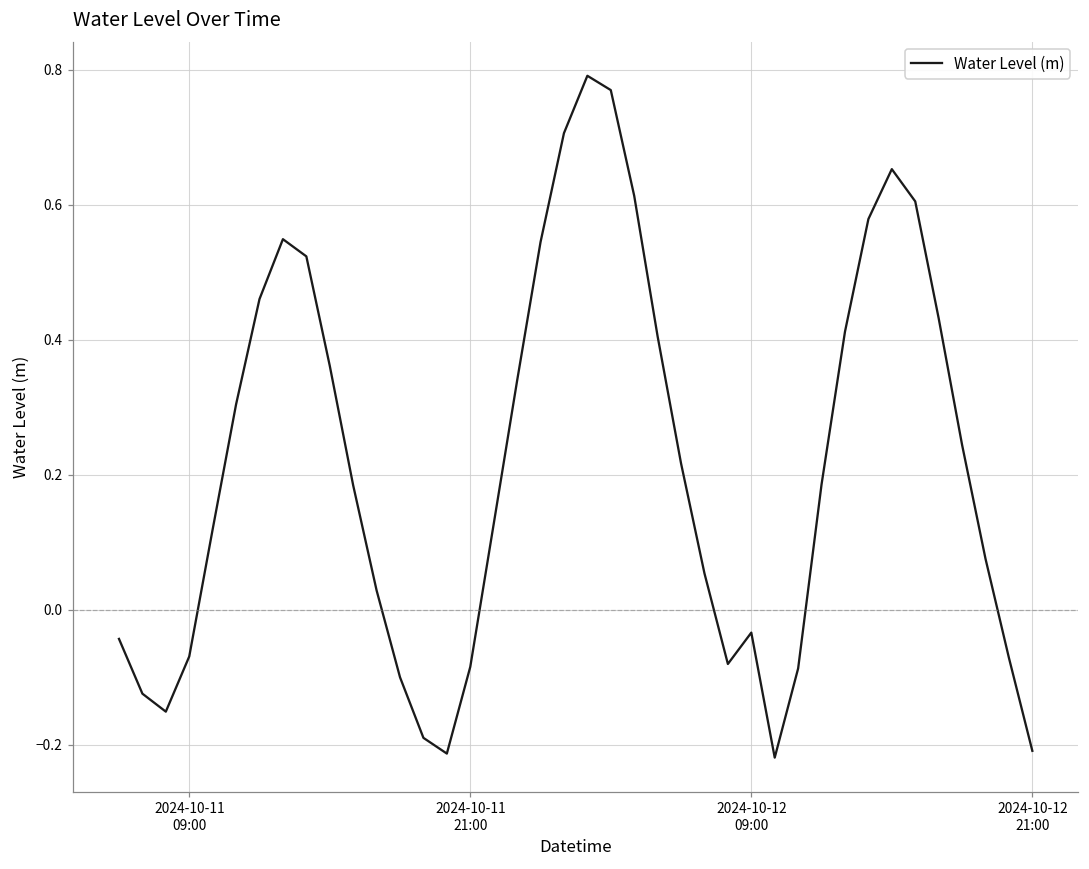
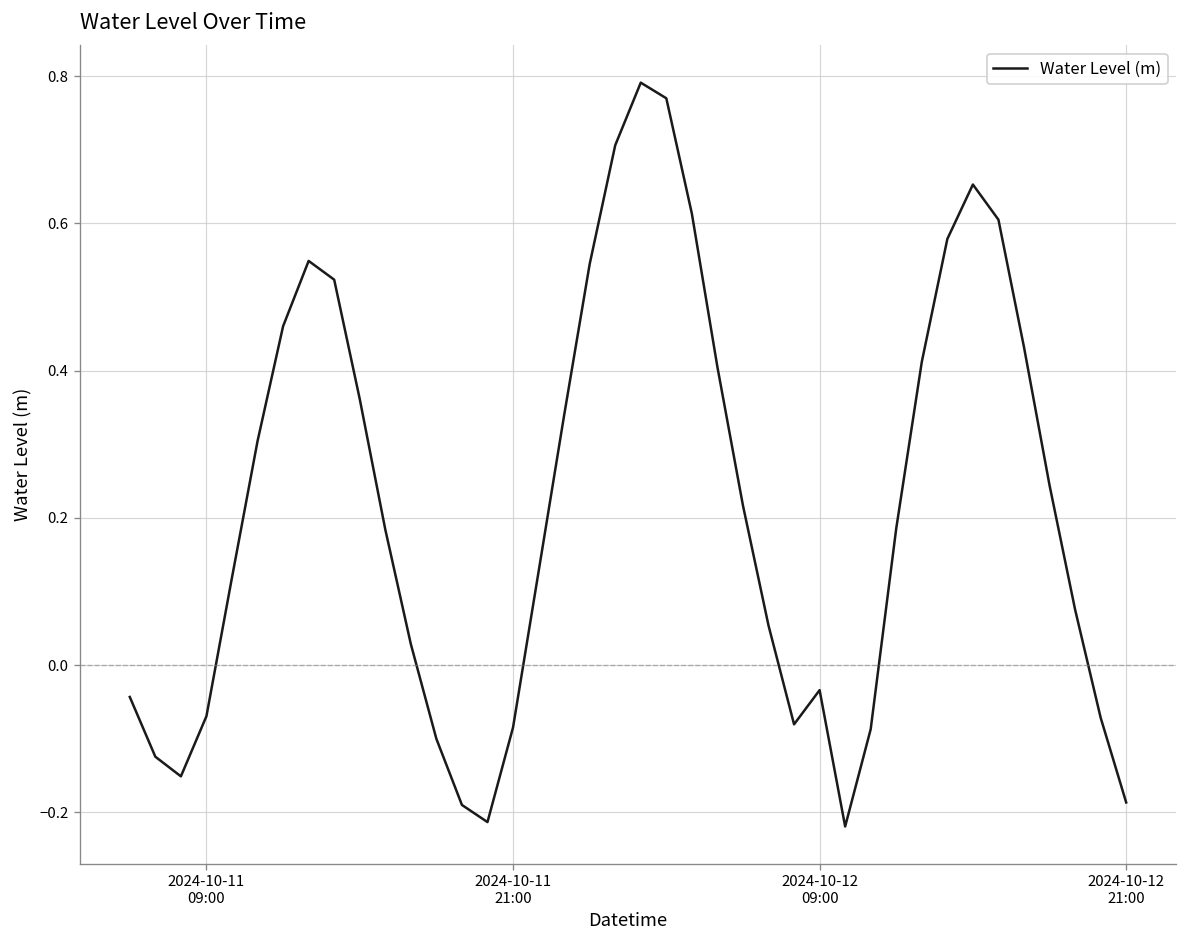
  {
    "2024-10-11 09:00": -0.07,
    "2024-10-11 21:00": -0.08,
    "2024-10-12 09:00": -0.03,
-   "2024-10-12 21:00": -0.21
+   "2024-10-12 21:00": -0.19
  }
